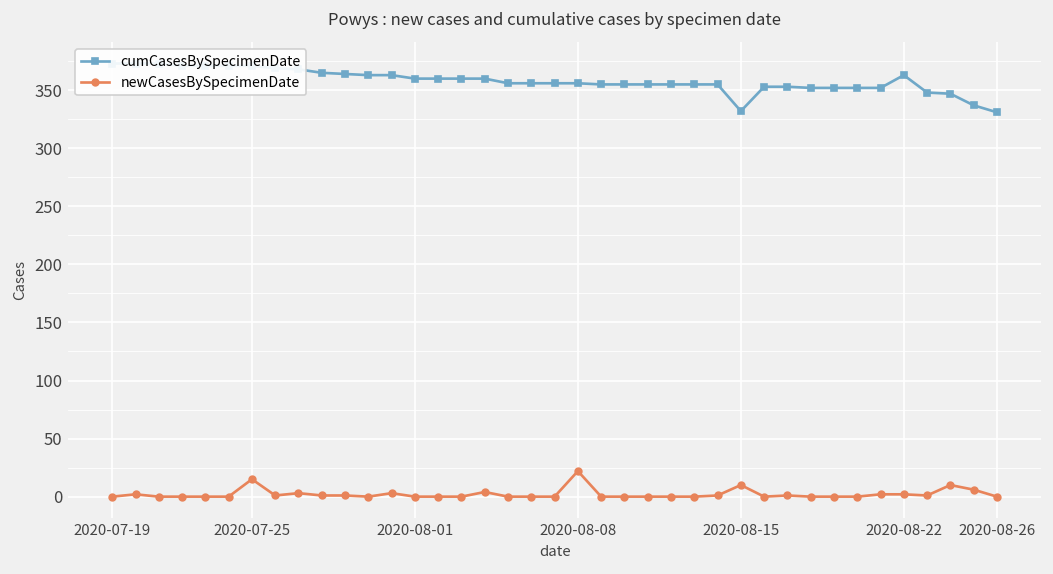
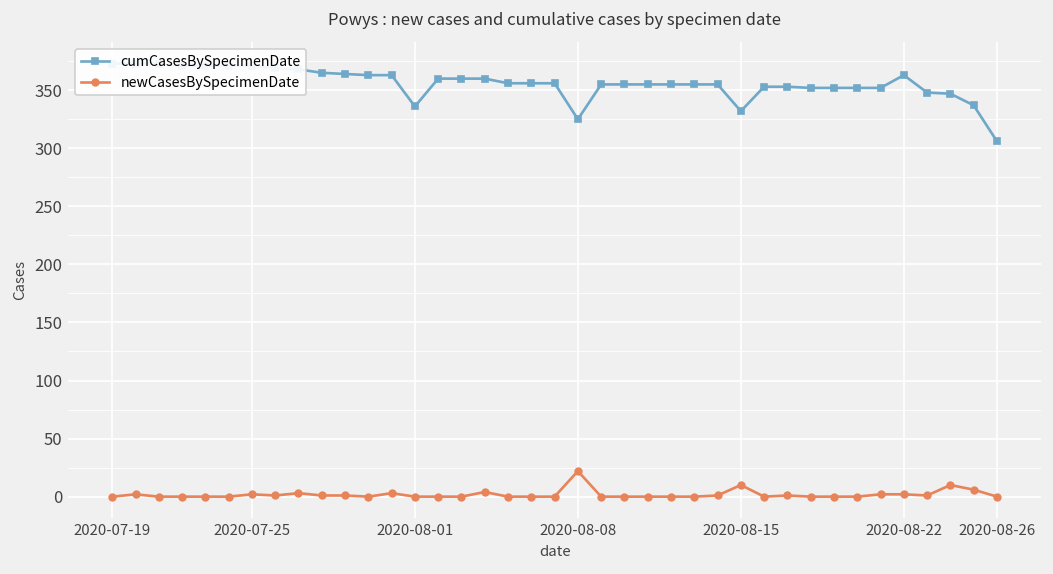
  {
    "cumCasesBySpecimenDate": {
-     "2020-08-01": 360,
-     "2020-08-08": 360,
+     "2020-08-01": 340,
+     "2020-08-08": 330,
      "2020-08-15": 330,
      "2020-08-22": 360,
-     "2020-08-26": 330
+     "2020-08-26": 310
    },
    "newCasesBySpecimenDate": {
      "2020-07-19": 0,
-     "2020-07-25": 20,
+     "2020-07-25": 0,
      "2020-08-01": 0,
      "2020-08-08": 20,
      "2020-08-15": 10,
      "2020-08-22": 0,
      "2020-08-26": 0
    }
  }
